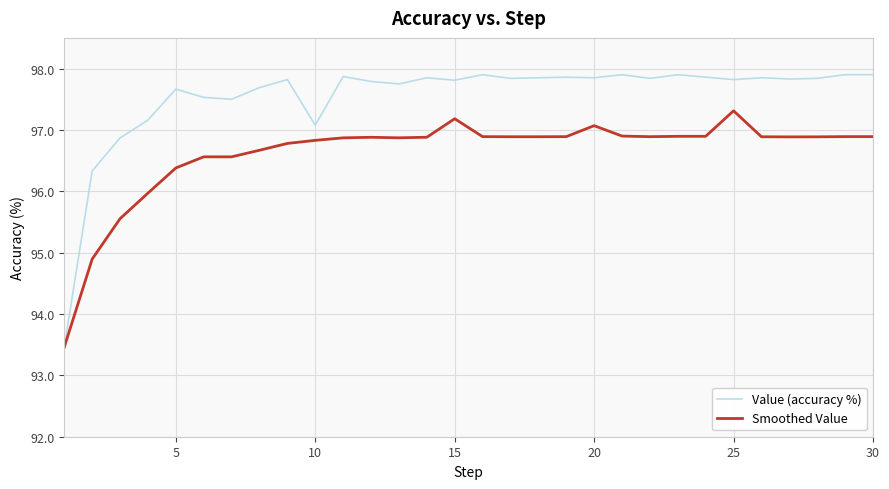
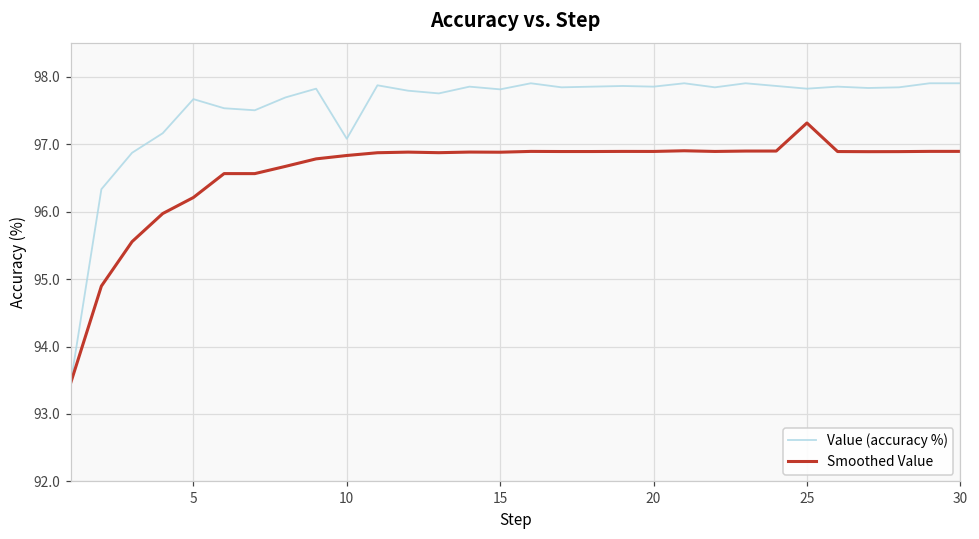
  {
    "Value (accuracy %)": {
      "5": 97.7,
      "10": 97.1,
      "15": 97.8,
      "20": 97.8,
      "25": 97.8,
      "30": 97.9
    },
    "Smoothed Value": {
-     "5": 96.4,
+     "5": 96.2,
      "10": 96.8,
-     "15": 97.2,
-     "20": 97.1,
+     "15": 96.9,
+     "20": 96.9,
      "25": 97.3,
      "30": 96.9
    }
  }
